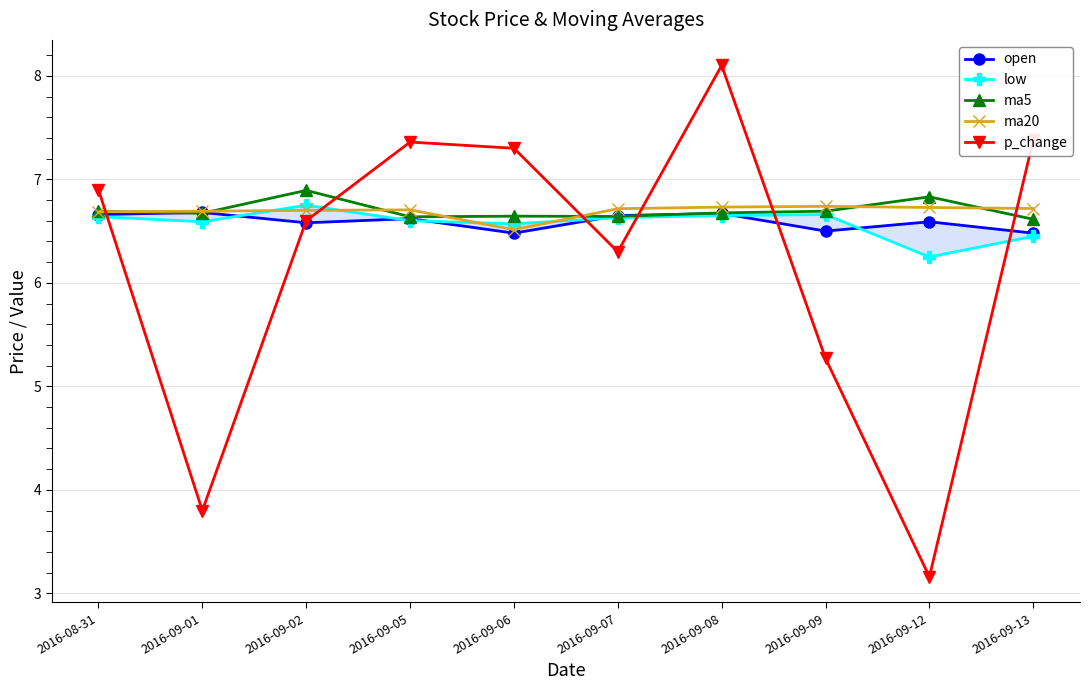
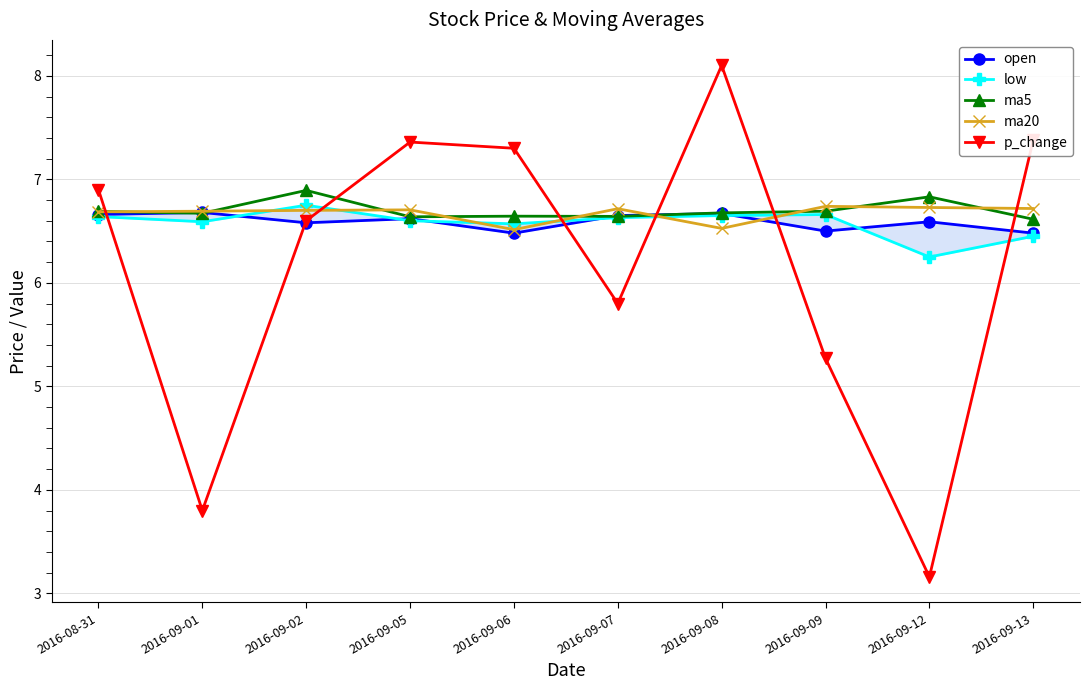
  {
    "open": {
      "2016-09-06": 6.48,
      "2016-09-09": 6.50
    },
    "low": {
      "2016-09-01": 6.59,
      "2016-09-12": 6.25,
      "2016-09-13": 6.45
    },
    "ma5": {
      "2016-09-02": 6.89,
      "2016-09-06": 6.64,
      "2016-09-09": 6.69,
      "2016-09-12": 6.83,
      "2016-09-13": 6.61
    },
    "ma20": {
      "2016-09-02": 6.70,
      "2016-09-05": 6.71,
      "2016-09-06": 6.51,
      "2016-09-07": 6.72,
-     "2016-09-08": 6.73,
+     "2016-09-08": 6.53,
      "2016-09-09": 6.74,
      "2016-09-12": 6.73,
      "2016-09-13": 6.72
    },
    "p_change": {
      "2016-08-31": 6.90,
      "2016-09-01": 3.80,
      "2016-09-05": 7.36,
      "2016-09-06": 7.30,
-     "2016-09-07": 6.30,
+     "2016-09-07": 5.80,
      "2016-09-08": 8.10,
      "2016-09-09": 5.27,
      "2016-09-12": 3.16
    }
  }
